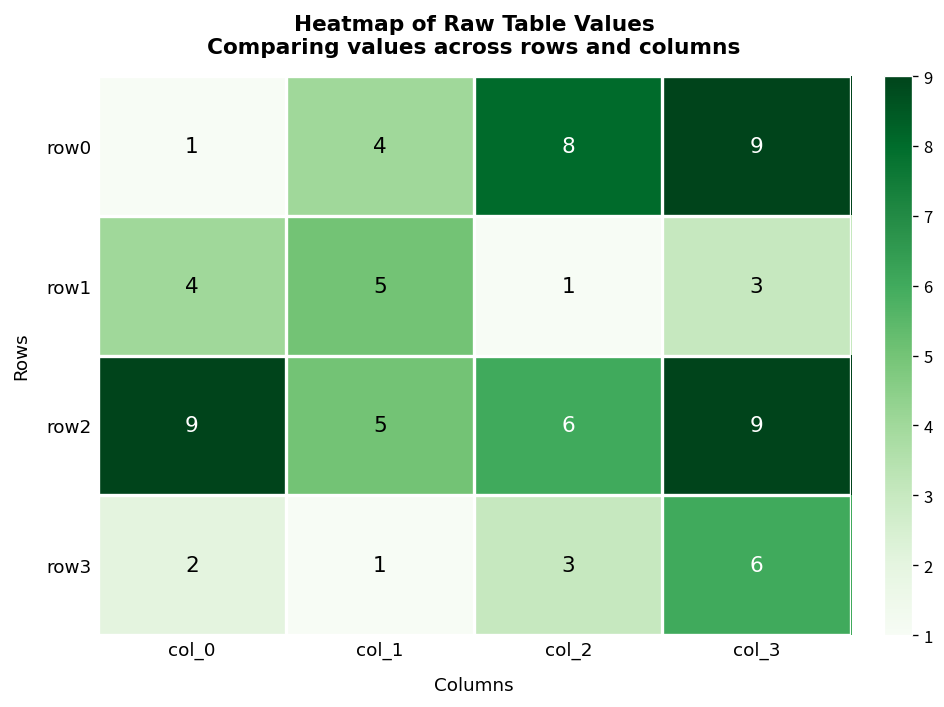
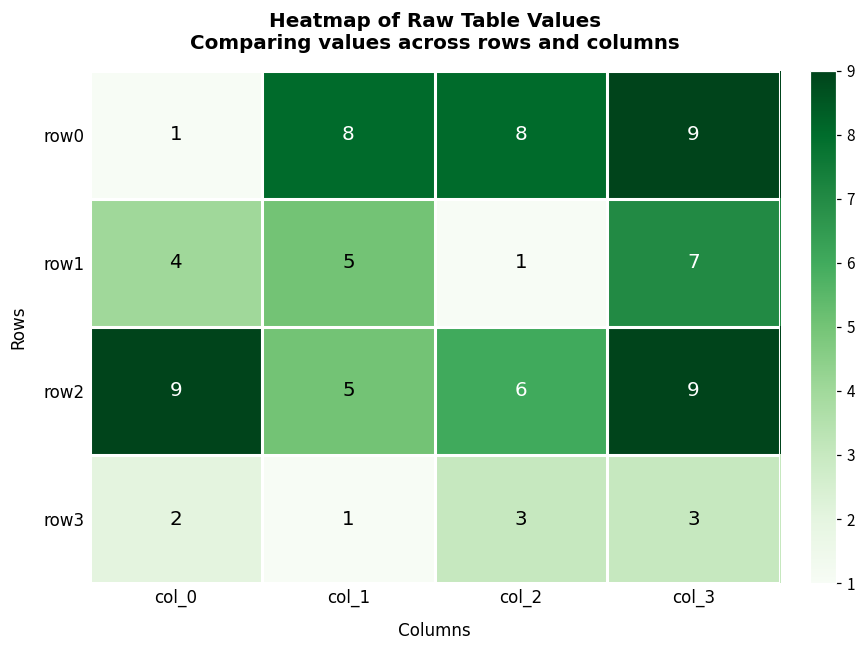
  {
    "row0": {
      "col_0": 1,
-     "col_1": 4,
+     "col_1": 8,
      "col_2": 8,
      "col_3": 9
    },
    "row1": {
      "col_0": 4,
      "col_1": 5,
      "col_2": 1,
-     "col_3": 3
+     "col_3": 7
    },
    "row2": {
      "col_0": 9,
      "col_1": 5,
      "col_2": 6,
      "col_3": 9
    },
    "row3": {
      "col_0": 2,
      "col_1": 1,
      "col_2": 3,
-     "col_3": 6
+     "col_3": 3
    }
  }
